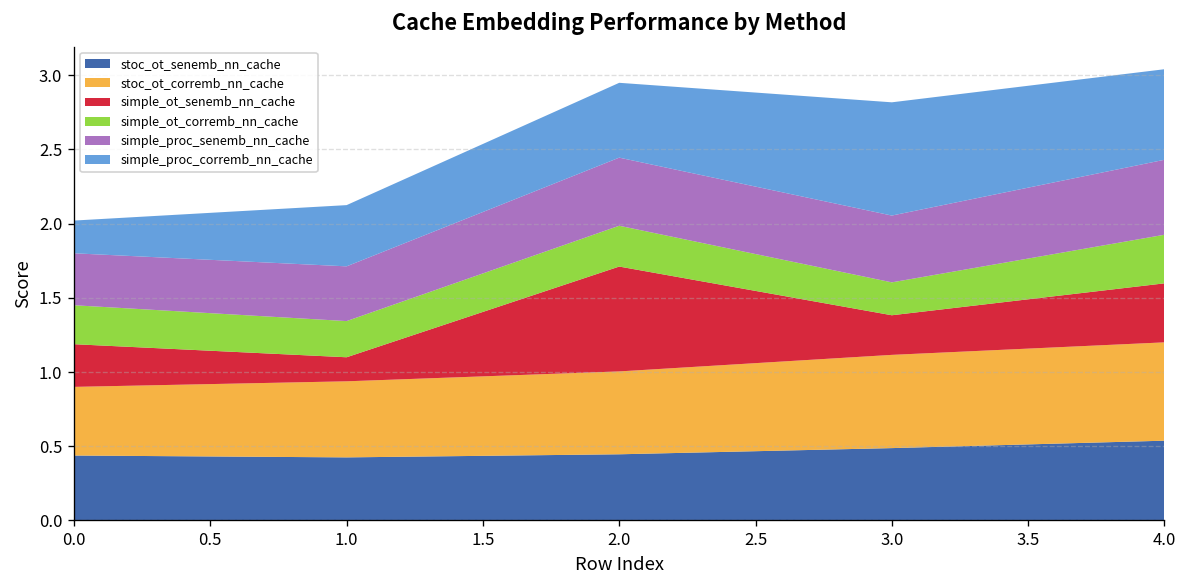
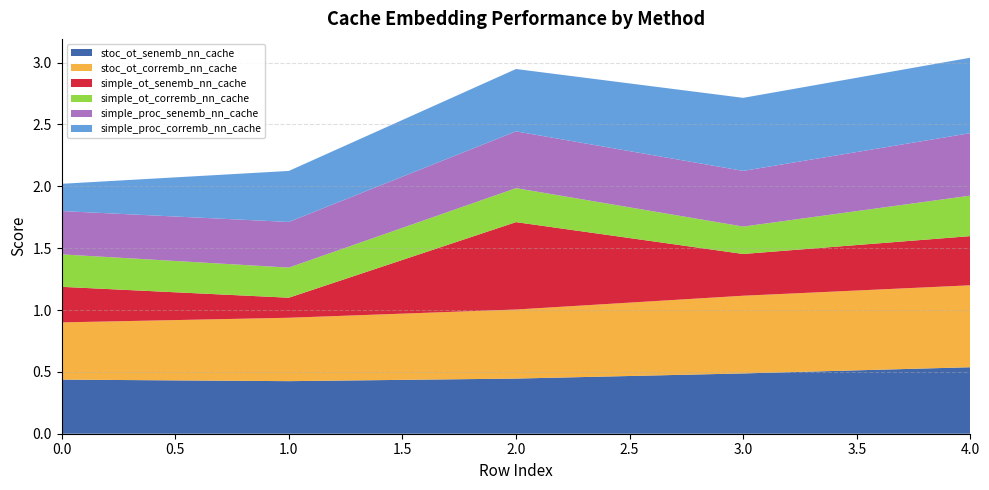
  {
    "stoc_ot_senemb_nn_cache": {
      "0.0": 0.44,
      "1.0": 0.43,
      "2.0": 0.45,
      "3.0": 0.49,
      "4.0": 0.54
    },
    "stoc_ot_corremb_nn_cache": {
      "0.0": 0.46,
      "1.0": 0.51,
      "2.0": 0.56,
      "3.0": 0.63,
      "4.0": 0.66
    },
    "simple_ot_senemb_nn_cache": {
      "0.0": 0.29,
      "1.0": 0.16,
      "2.0": 0.71,
-     "3.0": 0.27,
+     "3.0": 0.34,
      "4.0": 0.40
    },
    "simple_ot_corremb_nn_cache": {
      "0.0": 0.26,
      "1.0": 0.24,
      "2.0": 0.27,
      "3.0": 0.22,
      "4.0": 0.33
    },
    "simple_proc_senemb_nn_cache": {
      "0.0": 0.35,
      "1.0": 0.37,
      "2.0": 0.46,
      "3.0": 0.45,
      "4.0": 0.50
    },
    "simple_proc_corremb_nn_cache": {
      "0.0": 0.22,
      "1.0": 0.41,
      "2.0": 0.50,
-     "3.0": 0.76,
+     "3.0": 0.59,
      "4.0": 0.61
    }
  }
